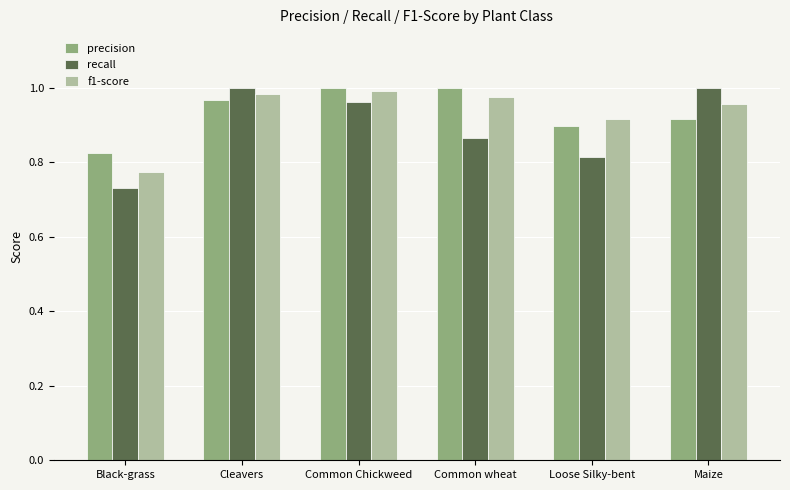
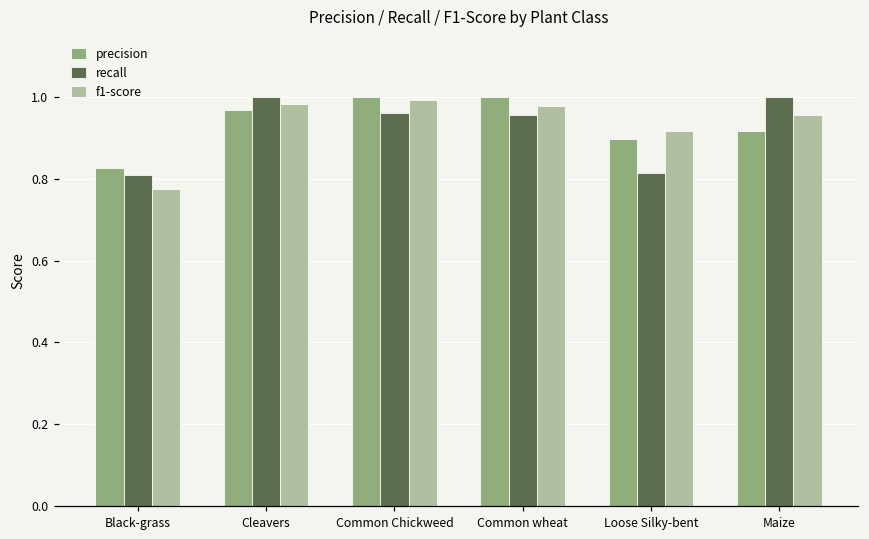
  {
    "recall": {
-     "Black-grass": 0.73,
+     "Black-grass": 0.81,
      "Cleavers": 1.00,
      "Common Chickweed": 0.96,
-     "Common wheat": 0.87,
+     "Common wheat": 0.95,
      "Loose Silky-bent": 0.81,
      "Maize": 1.00
    }
  }
